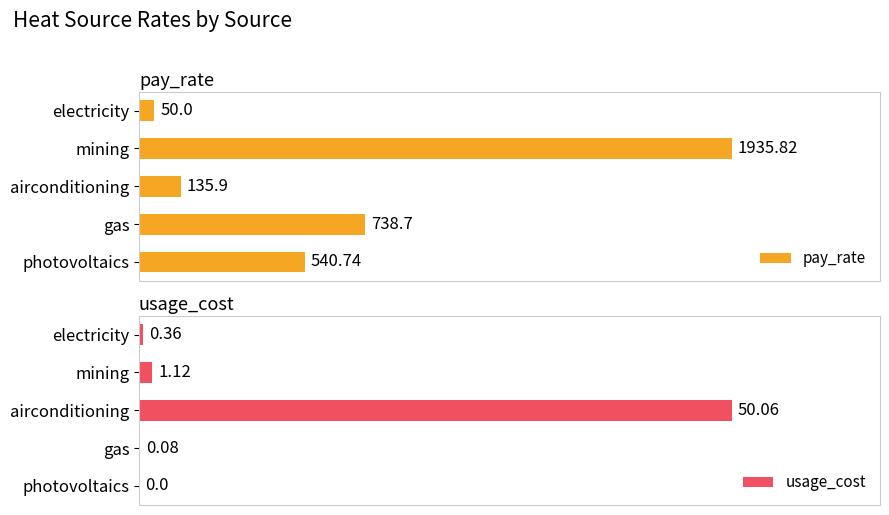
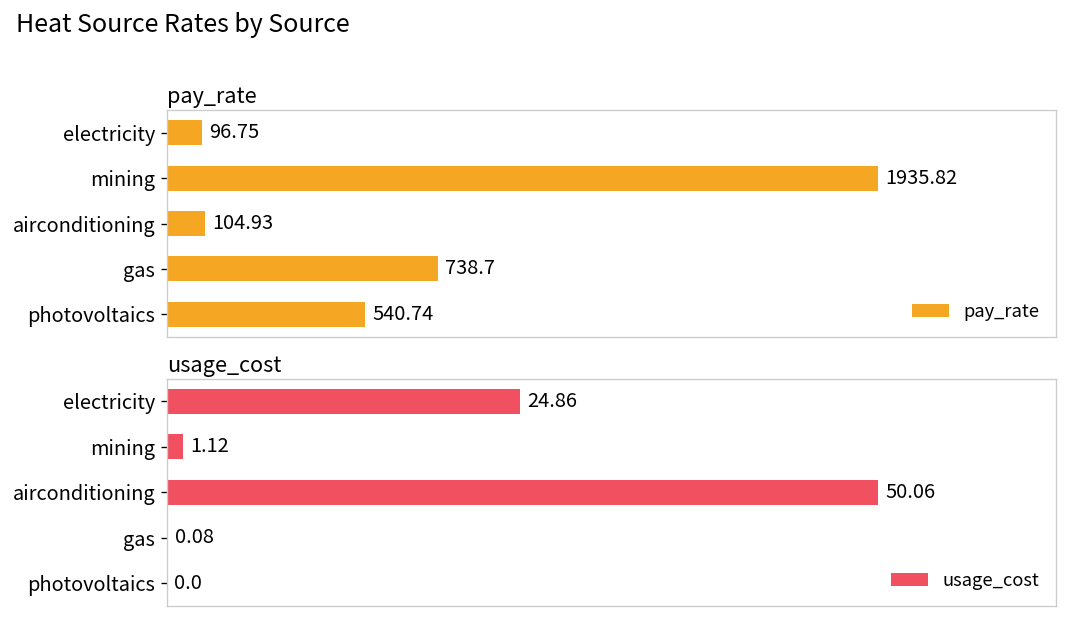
  {
    "pay_rate": {
-     "electricity": 50.0,
+     "electricity": 96.75,
      "mining": 1935.82,
-     "airconditioning": 135.9,
+     "airconditioning": 104.93,
      "gas": 738.7,
      "photovoltaics": 540.74
    },
    "usage_cost": {
-     "electricity": 0.36,
+     "electricity": 24.86,
      "mining": 1.12,
      "airconditioning": 50.06,
      "gas": 0.08,
      "photovoltaics": 0.0
    }
  }
